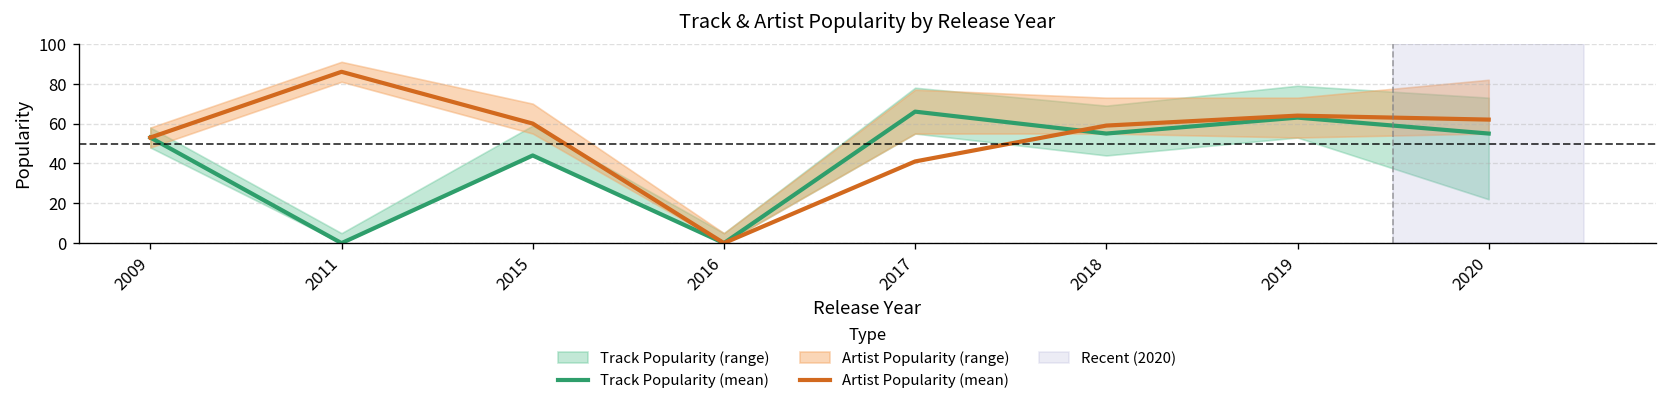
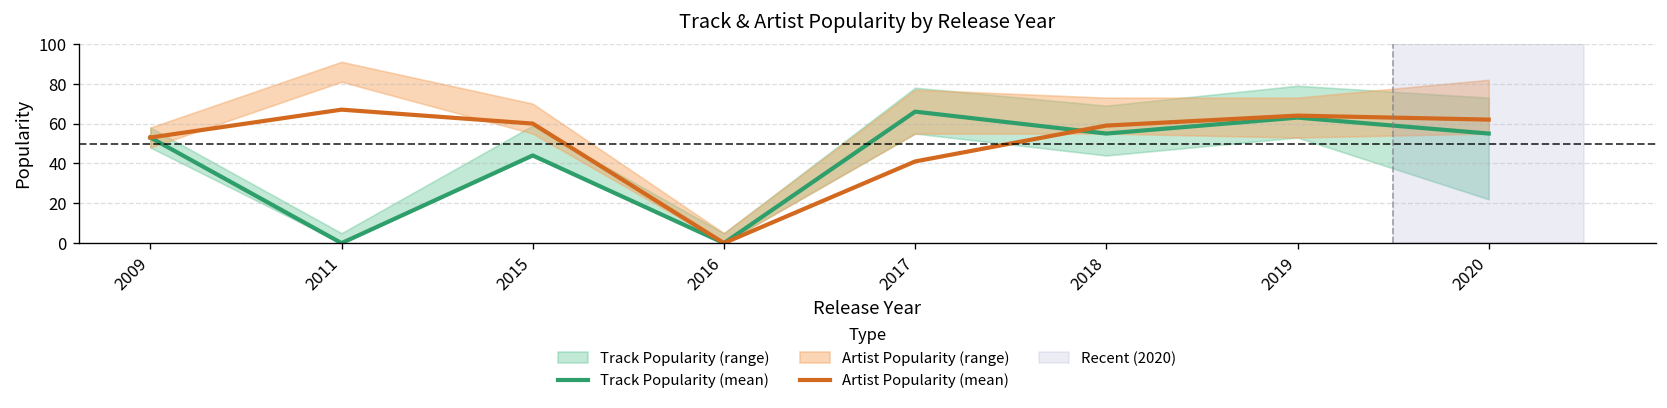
  {
    "Artist Popularity (mean)": {
-     "2011": 86,
+     "2011": 67,
      "2017": 41,
      "2018": 59,
      "2020": 62
    }
  }
